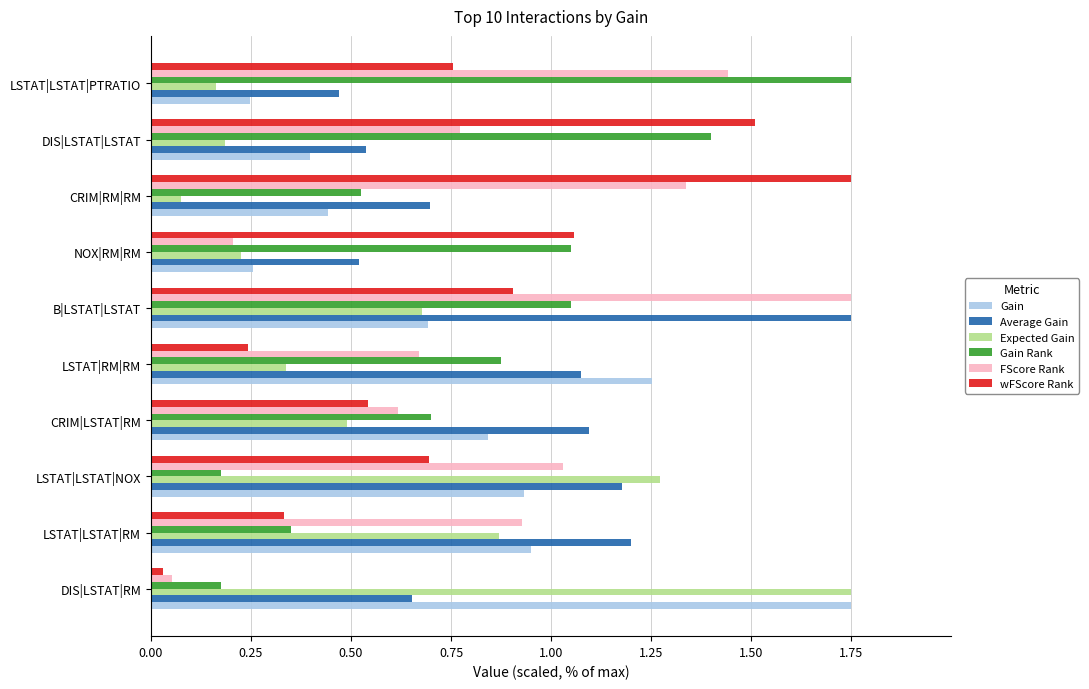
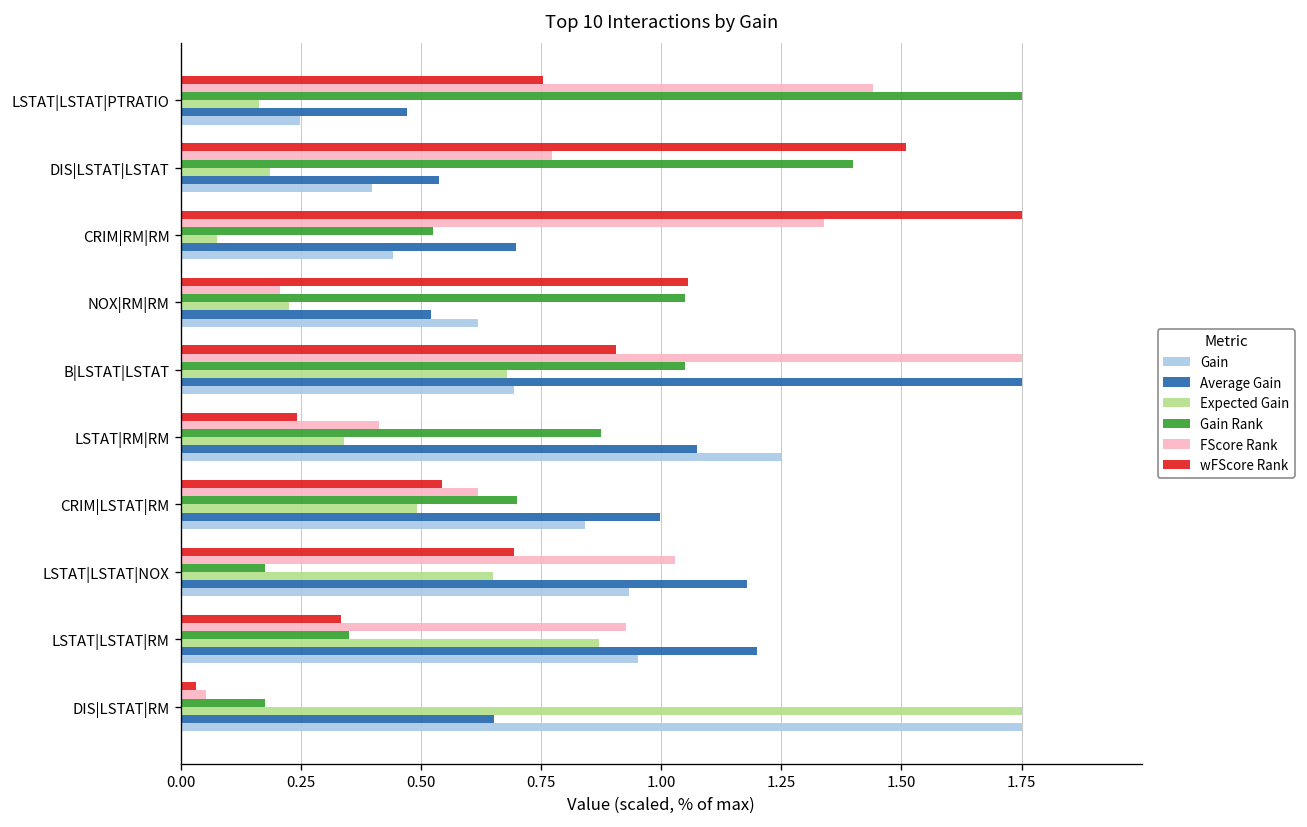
  {
    "Gain": {
      "LSTAT|LSTAT|PTRATIO": 0.25,
      "DIS|LSTAT|LSTAT": 0.40,
      "CRIM|RM|RM": 0.44,
-     "NOX|RM|RM": 0.26,
+     "NOX|RM|RM": 0.62,
      "B|LSTAT|LSTAT": 0.69,
      "LSTAT|RM|RM": 1.25,
      "CRIM|LSTAT|RM": 0.84,
      "LSTAT|LSTAT|NOX": 0.93,
      "LSTAT|LSTAT|RM": 0.95,
      "DIS|LSTAT|RM": 1.75
    },
    "Average Gain": {
      "LSTAT|LSTAT|PTRATIO": 0.47,
      "DIS|LSTAT|LSTAT": 0.54,
      "CRIM|RM|RM": 0.70,
      "NOX|RM|RM": 0.52,
      "B|LSTAT|LSTAT": 1.75,
      "LSTAT|RM|RM": 1.07,
-     "CRIM|LSTAT|RM": 1.09,
+     "CRIM|LSTAT|RM": 1.00,
      "LSTAT|LSTAT|NOX": 1.18,
      "LSTAT|LSTAT|RM": 1.20,
      "DIS|LSTAT|RM": 0.65
    },
    "Expected Gain": {
      "LSTAT|LSTAT|PTRATIO": 0.16,
      "DIS|LSTAT|LSTAT": 0.19,
      "CRIM|RM|RM": 0.07,
      "NOX|RM|RM": 0.22,
      "B|LSTAT|LSTAT": 0.68,
      "LSTAT|RM|RM": 0.34,
      "CRIM|LSTAT|RM": 0.49,
-     "LSTAT|LSTAT|NOX": 1.27,
+     "LSTAT|LSTAT|NOX": 0.65,
      "LSTAT|LSTAT|RM": 0.87,
      "DIS|LSTAT|RM": 1.75
    },
    "Gain Rank": {
      "LSTAT|LSTAT|PTRATIO": 1.75,
      "DIS|LSTAT|LSTAT": 1.40,
      "CRIM|RM|RM": 0.53,
      "NOX|RM|RM": 1.05,
      "B|LSTAT|LSTAT": 1.05,
      "LSTAT|RM|RM": 0.88,
      "CRIM|LSTAT|RM": 0.70,
      "LSTAT|LSTAT|NOX": 0.18,
      "LSTAT|LSTAT|RM": 0.35,
      "DIS|LSTAT|RM": 0.18
    },
    "FScore Rank": {
      "LSTAT|LSTAT|PTRATIO": 1.44,
      "DIS|LSTAT|LSTAT": 0.77,
      "CRIM|RM|RM": 1.34,
      "NOX|RM|RM": 0.21,
      "B|LSTAT|LSTAT": 1.75,
-     "LSTAT|RM|RM": 0.67,
+     "LSTAT|RM|RM": 0.41,
      "CRIM|LSTAT|RM": 0.62,
      "LSTAT|LSTAT|NOX": 1.03,
      "LSTAT|LSTAT|RM": 0.93,
      "DIS|LSTAT|RM": 0.05
    },
    "wFScore Rank": {
      "LSTAT|LSTAT|PTRATIO": 0.75,
      "DIS|LSTAT|LSTAT": 1.51,
      "CRIM|RM|RM": 1.75,
      "NOX|RM|RM": 1.06,
      "B|LSTAT|LSTAT": 0.91,
      "LSTAT|RM|RM": 0.24,
      "CRIM|LSTAT|RM": 0.54,
      "LSTAT|LSTAT|NOX": 0.69,
      "LSTAT|LSTAT|RM": 0.33,
      "DIS|LSTAT|RM": 0.03
    }
  }
